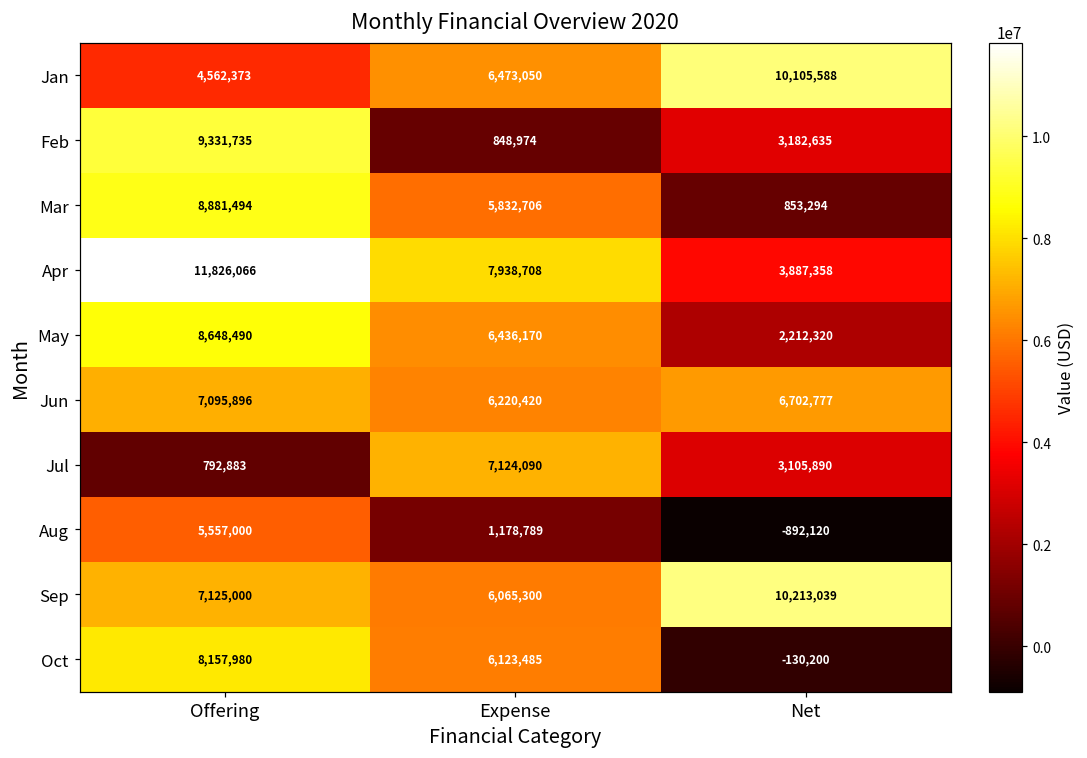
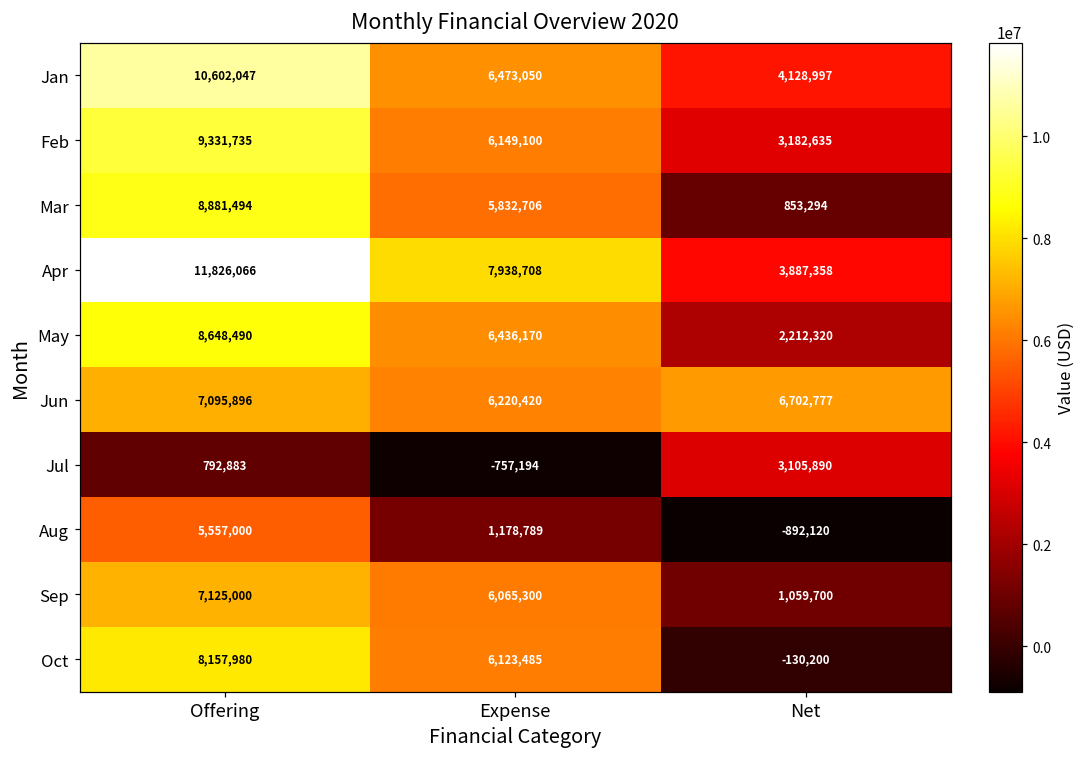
  {
    "Jan": {
-     "Offering": "4,562,373",
+     "Offering": "10,602,047",
      "Expense": "6,473,050",
-     "Net": "10,105,588"
+     "Net": "4,128,997"
    },
    "Feb": {
      "Offering": "9,331,735",
-     "Expense": "848,974",
+     "Expense": "6,149,100",
      "Net": "3,182,635"
    },
    "Mar": {
      "Offering": "8,881,494",
      "Expense": "5,832,706",
      "Net": "853,294"
    },
    "Apr": {
      "Offering": "11,826,066",
      "Expense": "7,938,708",
      "Net": "3,887,358"
    },
    "May": {
      "Offering": "8,648,490",
      "Expense": "6,436,170",
      "Net": "2,212,320"
    },
    "Jun": {
      "Offering": "7,095,896",
      "Expense": "6,220,420",
      "Net": "6,702,777"
    },
    "Jul": {
      "Offering": "792,883",
-     "Expense": "7,124,090",
+     "Expense": "-757,194",
      "Net": "3,105,890"
    },
    "Aug": {
      "Offering": "5,557,000",
      "Expense": "1,178,789",
      "Net": "-892,120"
    },
    "Sep": {
      "Offering": "7,125,000",
      "Expense": "6,065,300",
-     "Net": "10,213,039"
+     "Net": "1,059,700"
    },
    "Oct": {
      "Offering": "8,157,980",
      "Expense": "6,123,485",
      "Net": "-130,200"
    }
  }
